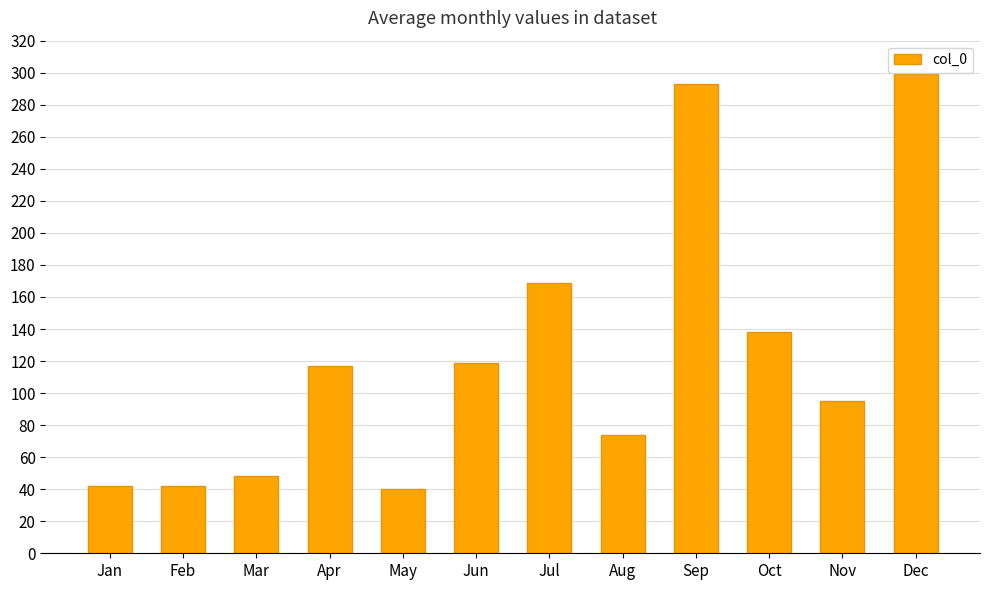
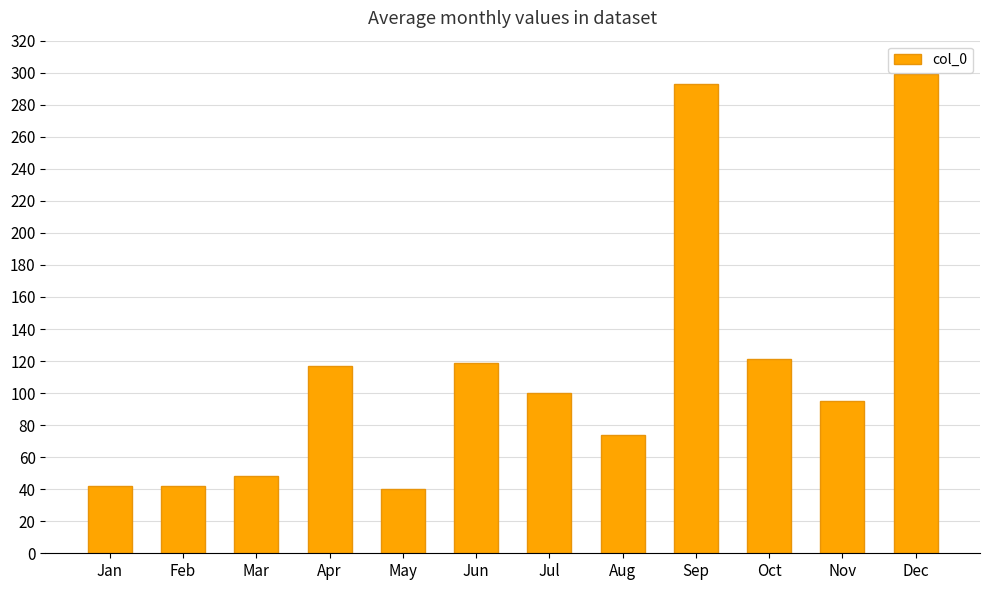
  {
    "Jan": 42,
    "Feb": 42,
    "Mar": 48,
    "Apr": 117,
    "May": 40,
    "Jun": 119,
-   "Jul": 169,
+   "Jul": 100,
    "Aug": 74,
    "Sep": 293,
-   "Oct": 138,
+   "Oct": 121,
    "Nov": 95,
    "Dec": 299
  }
